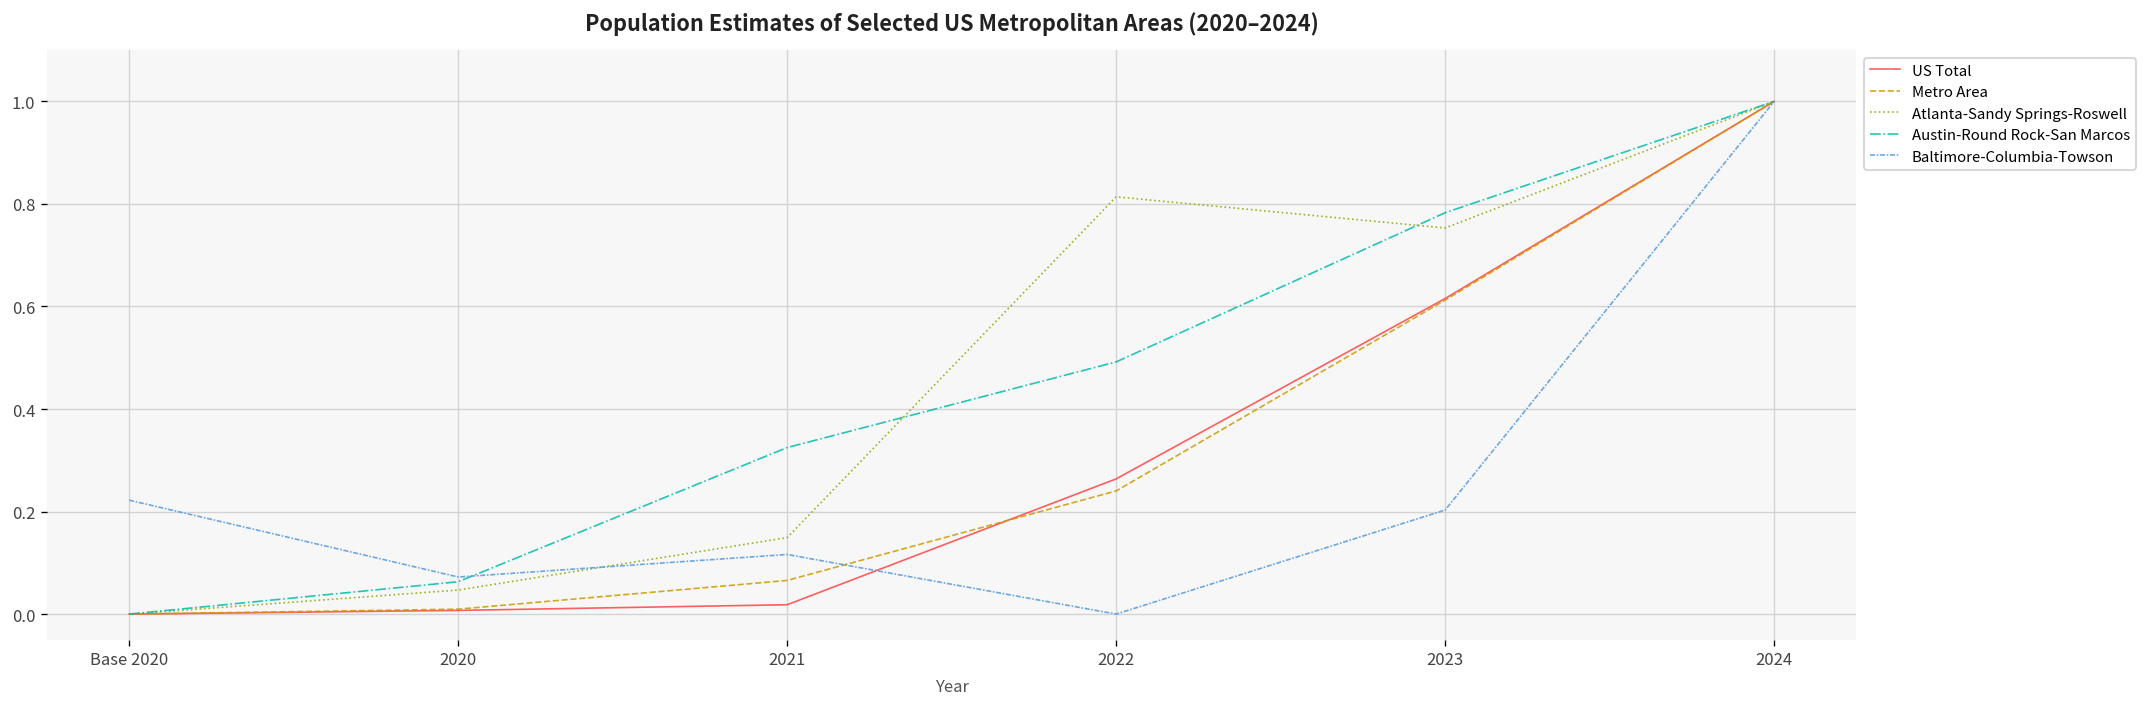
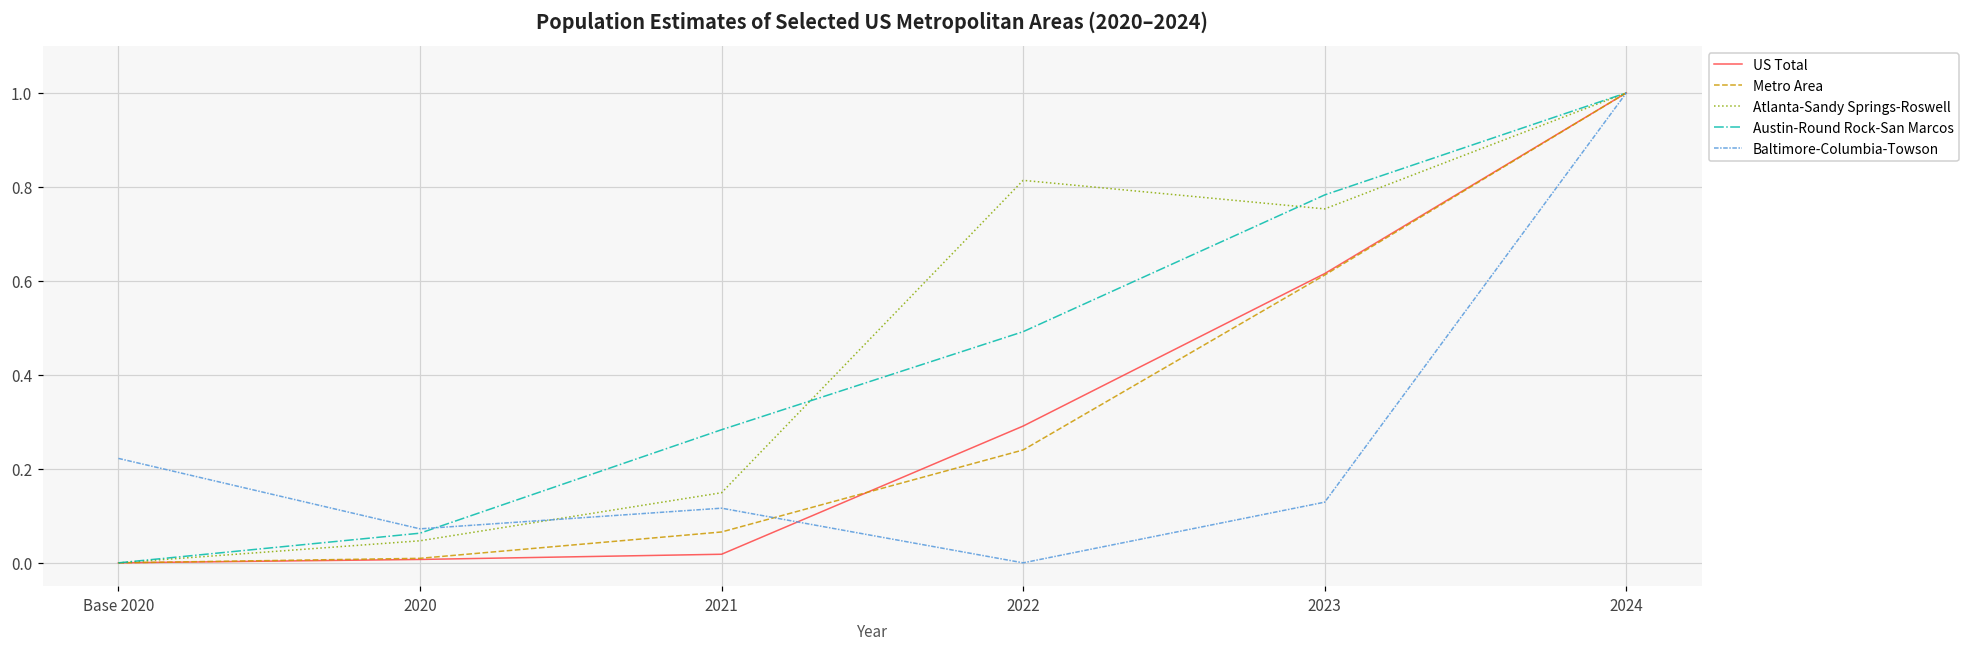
  {
    "US Total": {
      "2021": 0.02,
-     "2022": 0.26
+     "2022": 0.29
    },
    "Metro Area": {
      "2021": 0.07,
      "2022": 0.24
    },
    "Atlanta-Sandy Springs-Roswell": {
      "2020": 0.05,
      "2021": 0.15,
      "2022": 0.81,
      "2023": 0.75
    },
    "Austin-Round Rock-San Marcos": {
      "2020": 0.06,
-     "2021": 0.32,
+     "2021": 0.28,
      "2022": 0.49,
      "2023": 0.78
    },
    "Baltimore-Columbia-Towson": {
      "Base 2020": 0.22,
      "2020": 0.07,
      "2021": 0.12,
      "2022": 0.00,
-     "2023": 0.20
+     "2023": 0.13
    }
  }
